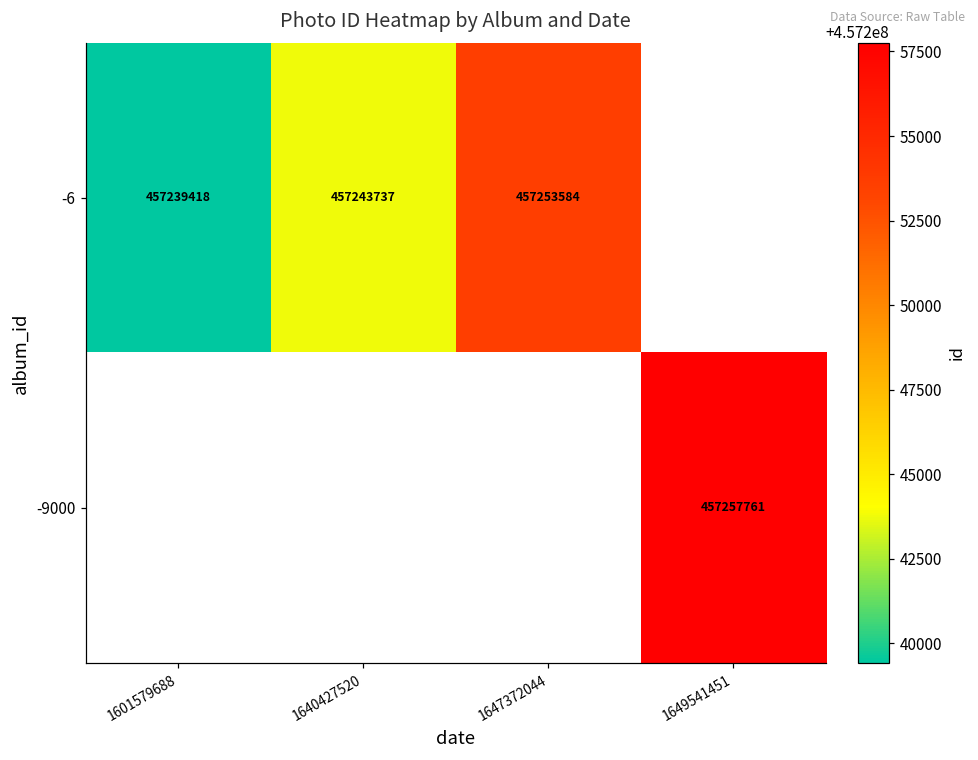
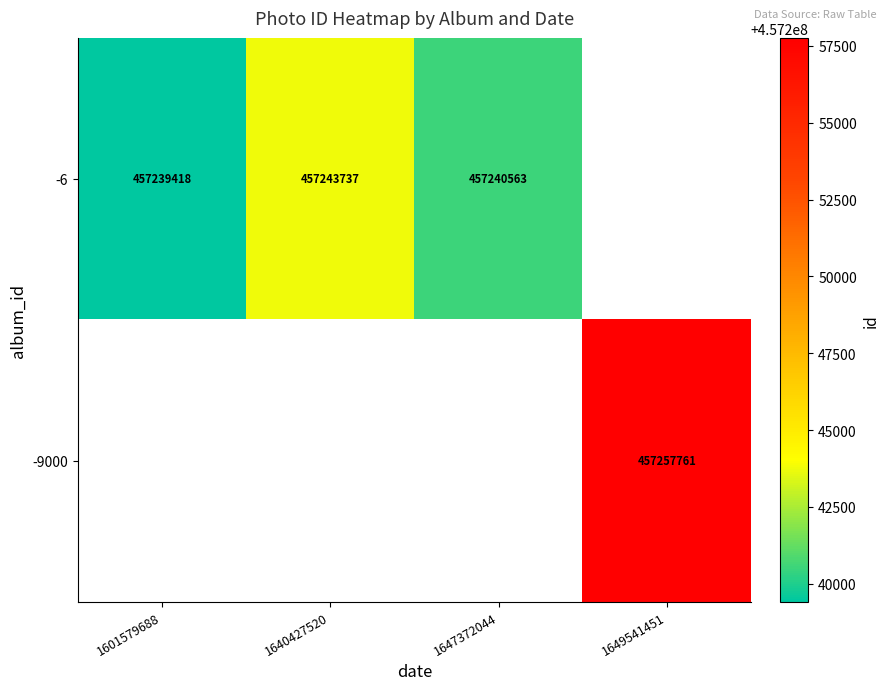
  {
    "-6": {
      "1601579688": 457239418,
      "1640427520": 457243737,
-     "1647372044": 457253584
+     "1647372044": 457240563
    },
    "-9000": {
      "1649541451": 457257761
    }
  }
